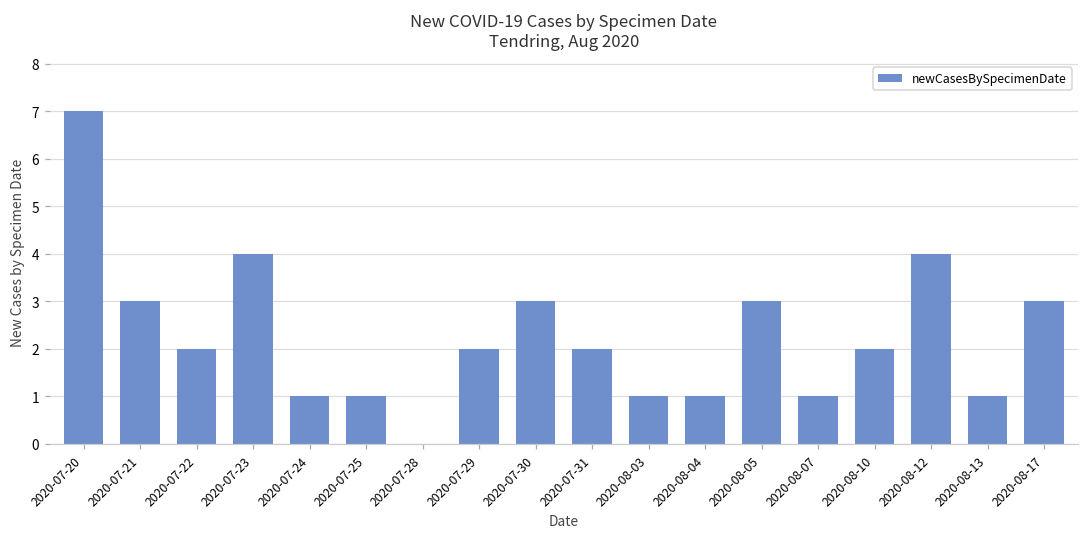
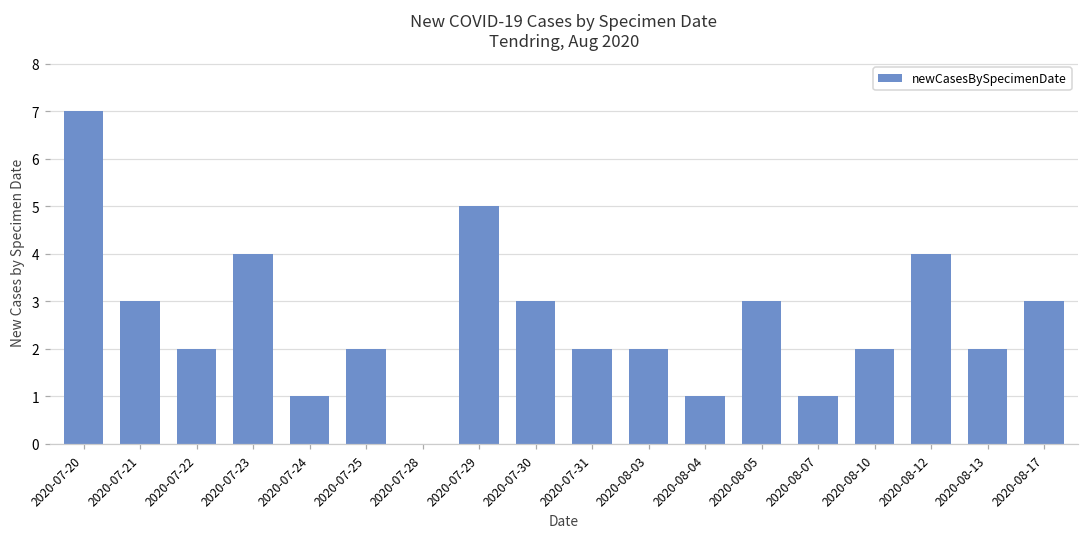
  {
    "2020-07-20": 7,
    "2020-07-21": 3,
    "2020-07-22": 2,
    "2020-07-23": 4,
    "2020-07-24": 1,
-   "2020-07-25": 1,
+   "2020-07-25": 2,
    "2020-07-28": 0,
-   "2020-07-29": 2,
+   "2020-07-29": 5,
    "2020-07-30": 3,
    "2020-07-31": 2,
-   "2020-08-03": 1,
+   "2020-08-03": 2,
    "2020-08-04": 1,
    "2020-08-05": 3,
    "2020-08-07": 1,
    "2020-08-10": 2,
    "2020-08-12": 4,
-   "2020-08-13": 1,
+   "2020-08-13": 2,
    "2020-08-17": 3
  }
